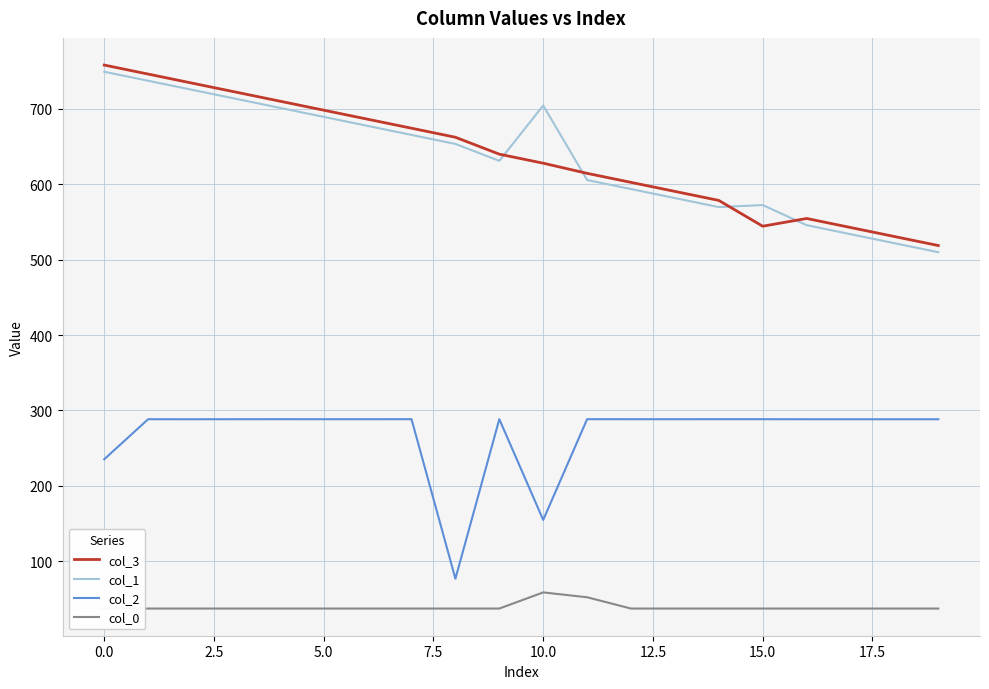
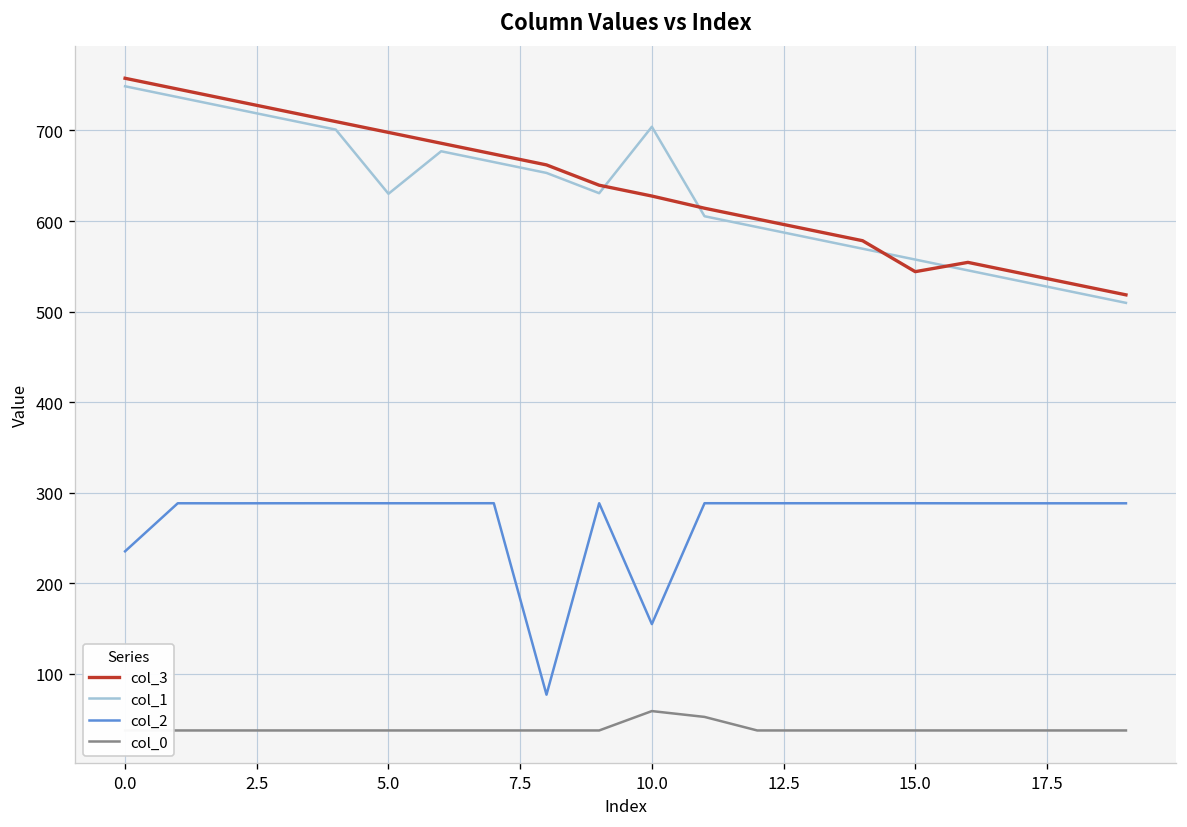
  {
    "col_3": {
      "0.0": 760,
      "5.0": 700,
      "10.0": 630,
      "15.0": 540
    },
    "col_1": {
      "0.0": 750,
-     "5.0": 690,
+     "5.0": 630,
      "10.0": 700,
-     "15.0": 570
+     "15.0": 560
    },
    "col_2": {
      "0.0": 240,
      "5.0": 290,
      "10.0": 160,
      "15.0": 290
    },
    "col_0": {
      "5.0": 40,
      "10.0": 60,
      "15.0": 40
    }
  }
